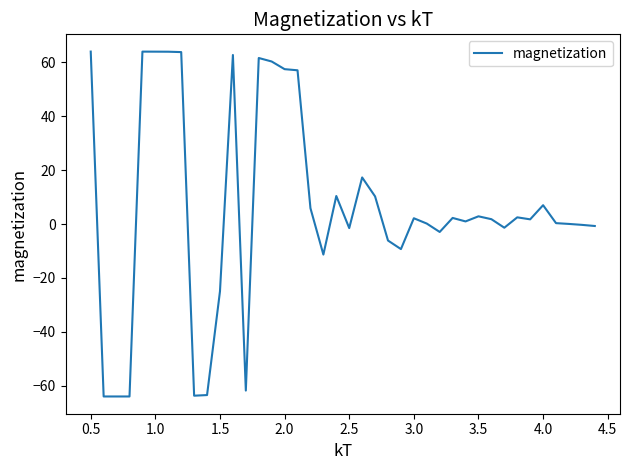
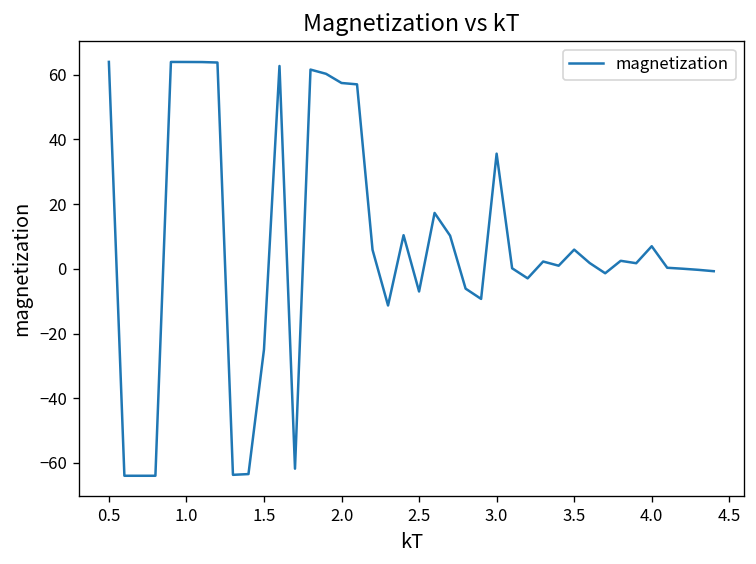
  {
    "0.5": 64,
    "1.0": 64,
    "1.5": -25,
    "2.0": 57,
-   "2.5": -2,
-   "3.0": 2,
-   "3.5": 3,
+   "2.5": -7,
+   "3.0": 36,
+   "3.5": 6,
    "4.0": 7
  }
